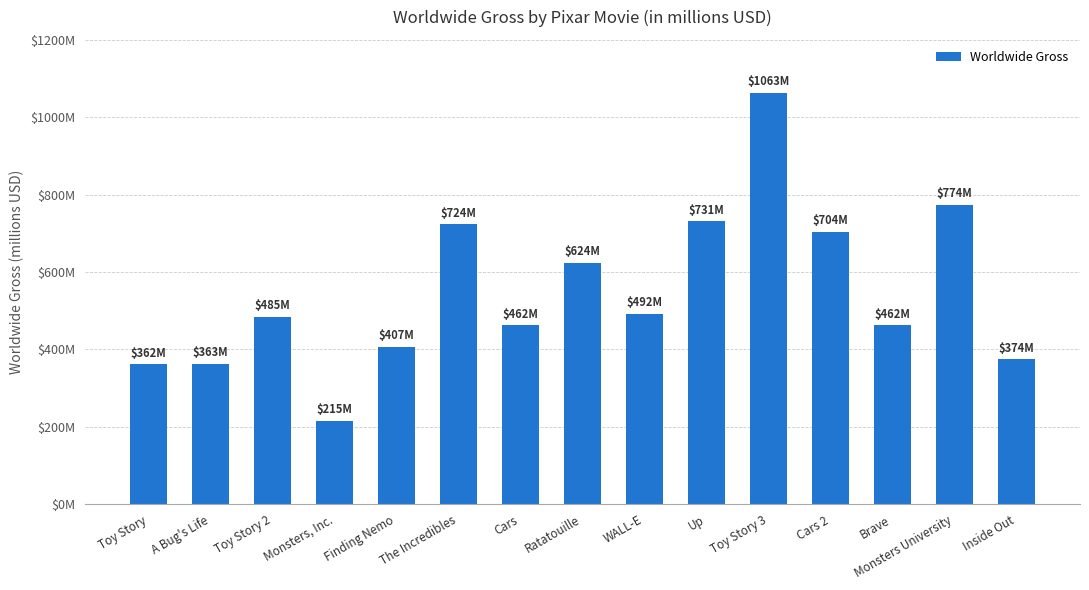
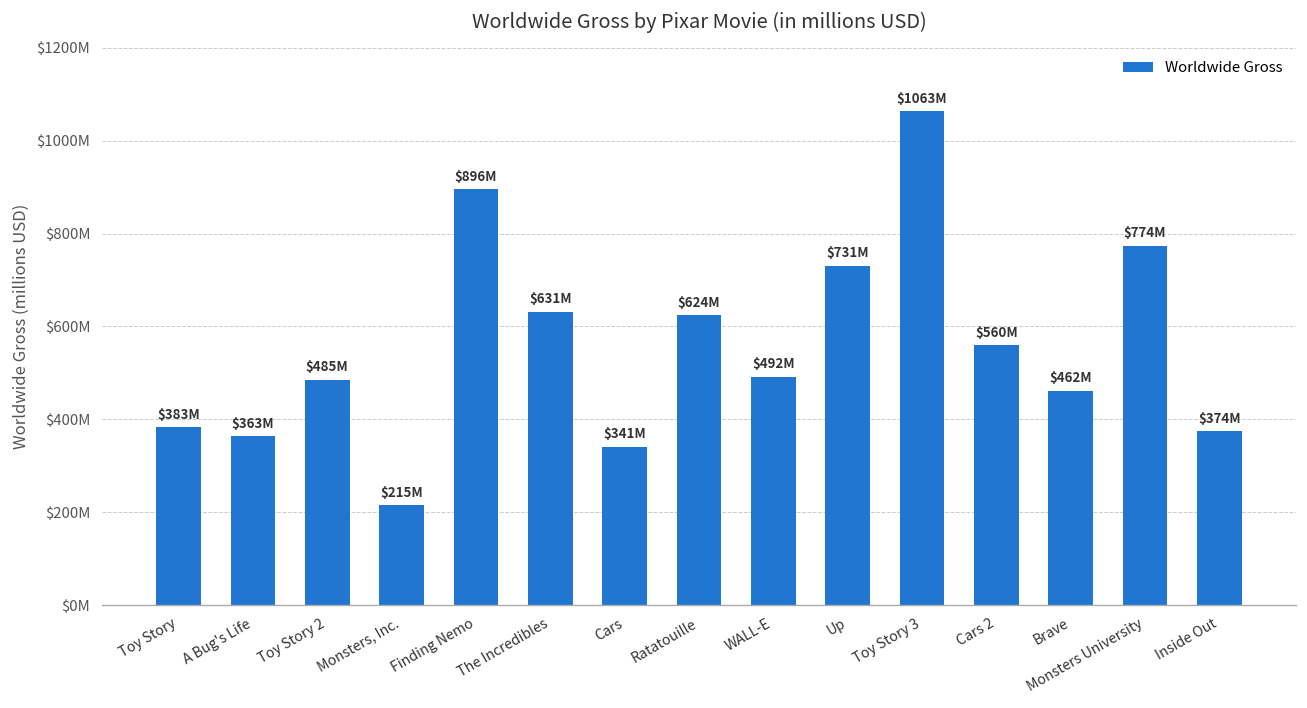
  {
-   "Toy Story": "$362M",
+   "Toy Story": "$383M",
    "A Bug's Life": "$363M",
    "Toy Story 2": "$485M",
    "Monsters, Inc.": "$215M",
-   "Finding Nemo": "$407M",
-   "The Incredibles": "$724M",
-   "Cars": "$462M",
+   "Finding Nemo": "$896M",
+   "The Incredibles": "$631M",
+   "Cars": "$341M",
    "Ratatouille": "$624M",
    "WALL-E": "$492M",
    "Up": "$731M",
    "Toy Story 3": "$1063M",
-   "Cars 2": "$704M",
+   "Cars 2": "$560M",
    "Brave": "$462M",
    "Monsters University": "$774M",
    "Inside Out": "$374M"
  }
